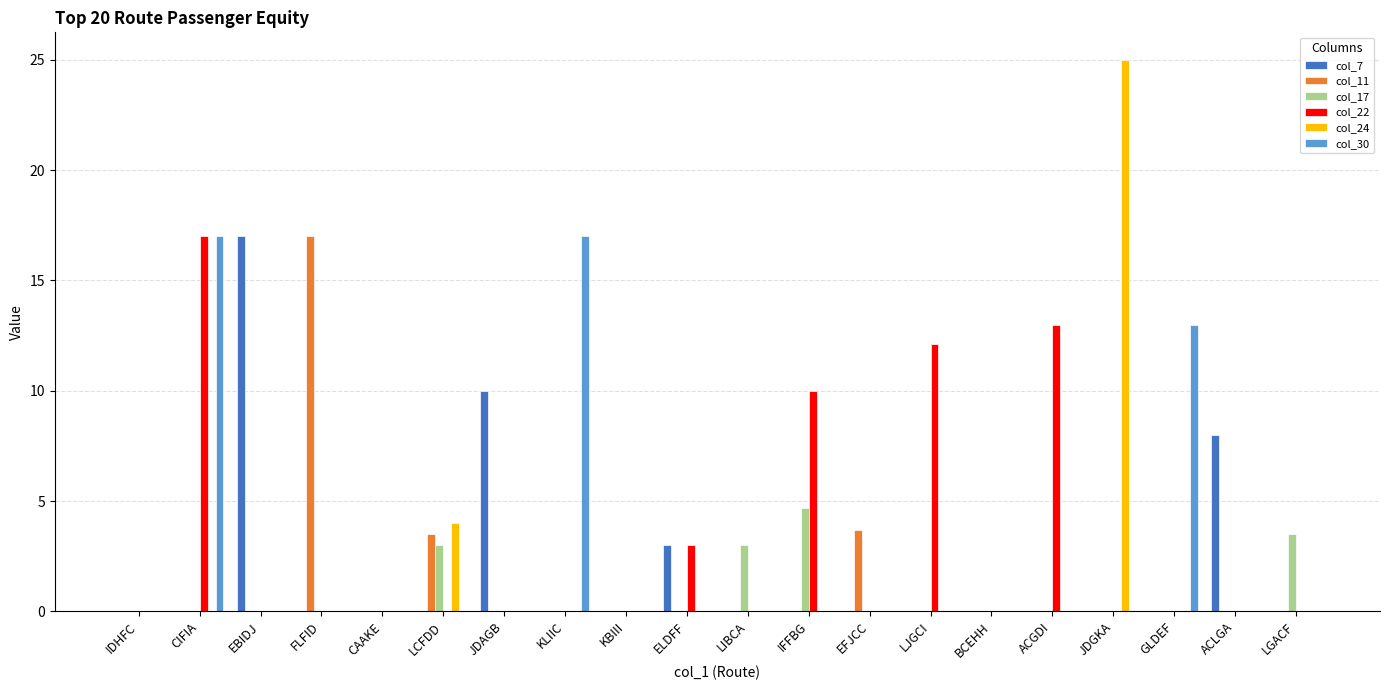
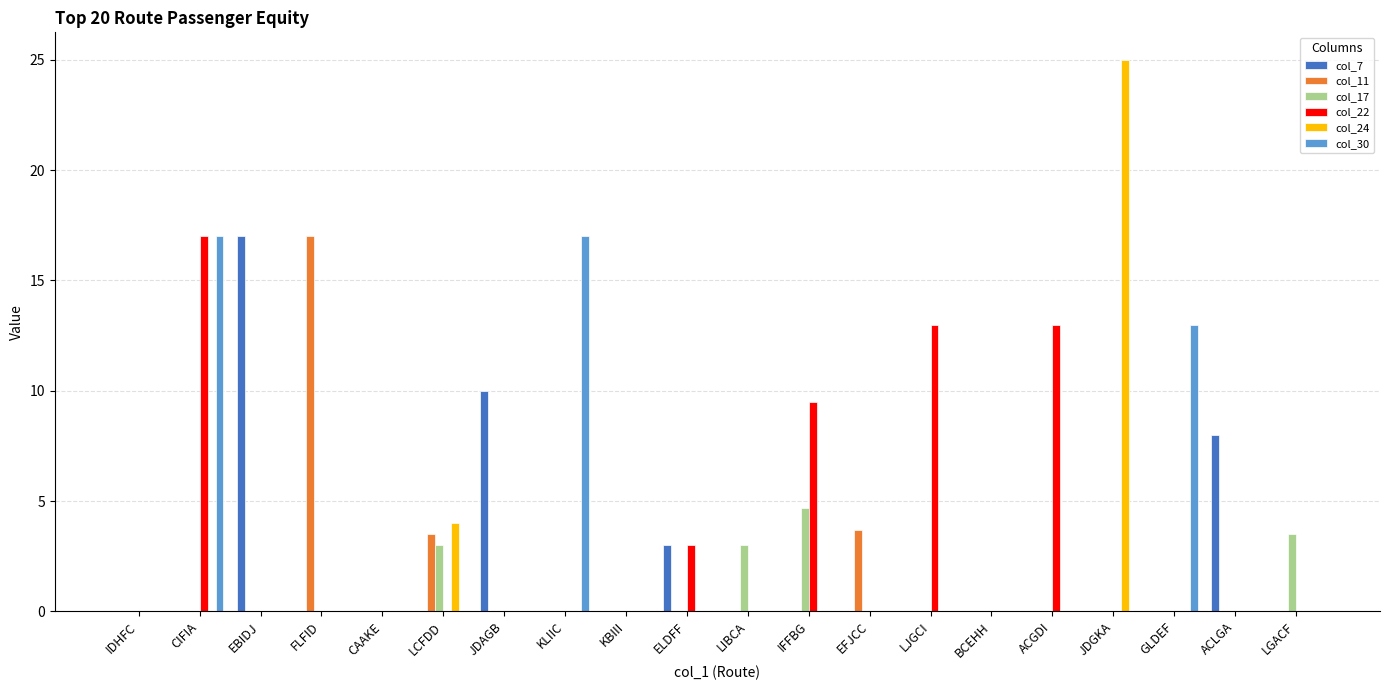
  {
    "col_11": {
      "IDHFC": 0.0,
      "CIFIA": 0.0,
      "EBIDJ": 0.0,
      "FLFID": 17.0,
      "CAAKE": 0.0,
      "LCFDD": 3.5,
      "JDAGB": 0.0,
      "KLIIC": 0.0,
      "KBIII": 0.0,
      "ELDFF": 0.0,
      "LIBCA": 0.0,
      "IFFBG": 0.0,
      "EFJCC": 3.7,
      "LJGCI": 0.0,
      "BCEHH": 0.0,
      "ACGDI": 0.0,
      "JDGKA": 0.0,
      "GLDEF": 0.0,
      "ACLGA": 0.0,
      "LGACF": 0.0
    },
    "col_17": {
      "IDHFC": 0.0,
      "CIFIA": 0.0,
      "EBIDJ": 0.0,
      "FLFID": 0.0,
      "CAAKE": 0.0,
      "LCFDD": 3.0,
      "JDAGB": 0.0,
      "KLIIC": 0.0,
      "KBIII": 0.0,
      "ELDFF": 0.0,
      "LIBCA": 3.0,
      "IFFBG": 4.7,
      "EFJCC": 0.0,
      "LJGCI": 0.0,
      "BCEHH": 0.0,
      "ACGDI": 0.0,
      "JDGKA": 0.0,
      "GLDEF": 0.0,
      "ACLGA": 0.0,
      "LGACF": 3.5
    },
    "col_22": {
      "IDHFC": 0.0,
      "CIFIA": 17.0,
      "EBIDJ": 0.0,
      "FLFID": 0.0,
      "CAAKE": 0.0,
      "LCFDD": 0.0,
      "JDAGB": 0.0,
      "KLIIC": 0.0,
      "KBIII": 0.0,
      "ELDFF": 3.0,
      "LIBCA": 0.0,
-     "IFFBG": 10.0,
+     "IFFBG": 9.5,
      "EFJCC": 0.0,
-     "LJGCI": 12.1,
+     "LJGCI": 13.0,
      "BCEHH": 0.0,
      "ACGDI": 13.0,
      "JDGKA": 0.0,
      "GLDEF": 0.0,
      "ACLGA": 0.0,
      "LGACF": 0.0
    },
    "col_24": {
      "IDHFC": 0.0,
      "CIFIA": 0.0,
      "EBIDJ": 0.0,
      "FLFID": 0.0,
      "CAAKE": 0.0,
      "LCFDD": 4.0,
      "JDAGB": 0.0,
      "KLIIC": 0.0,
      "KBIII": 0.0,
      "ELDFF": 0.0,
      "LIBCA": 0.0,
      "IFFBG": 0.0,
      "EFJCC": 0.0,
      "LJGCI": 0.0,
      "BCEHH": 0.0,
      "ACGDI": 0.0,
      "JDGKA": 25.0,
      "GLDEF": 0.0,
      "ACLGA": 0.0,
      "LGACF": 0.0
    }
  }
